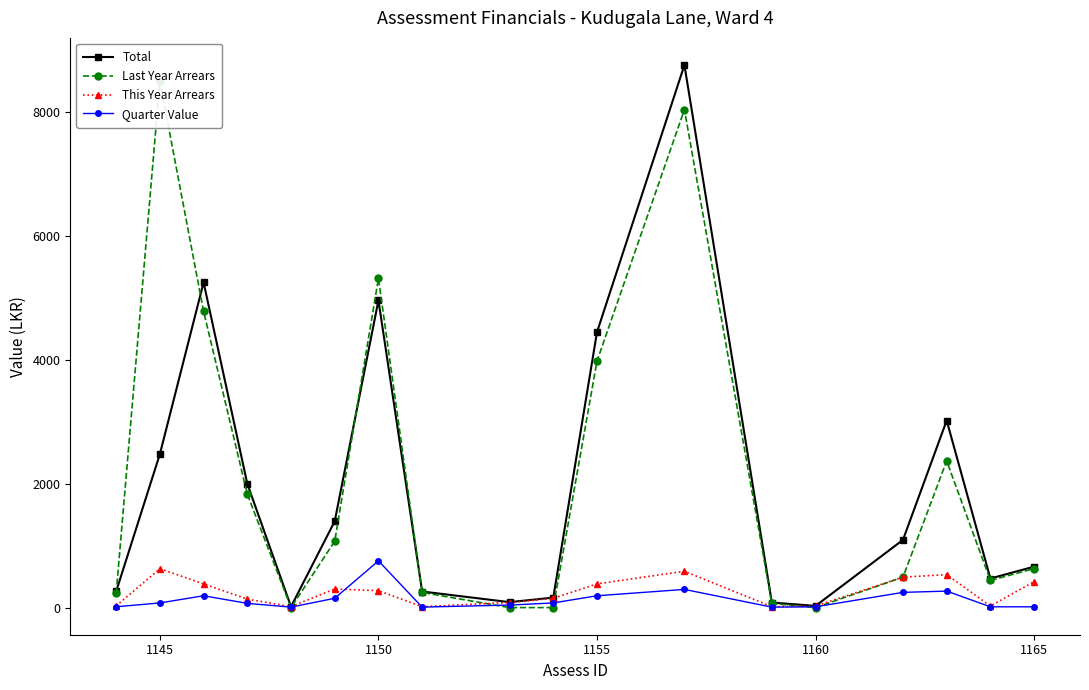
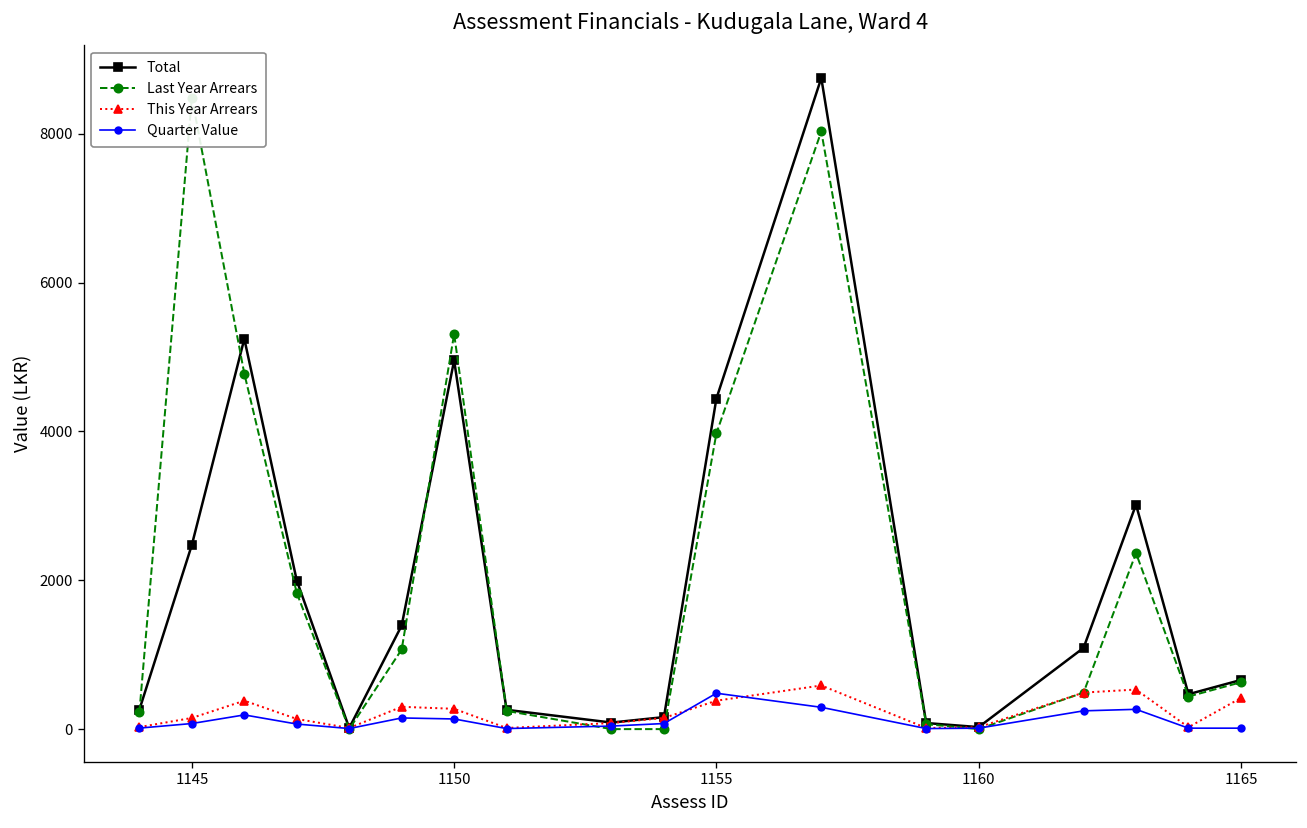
  {
    "Total": {
      "1145": 2500,
      "1150": 5000,
      "1155": 4400
    },
    "Last Year Arrears": {
      "1150": 5300,
      "1155": 4000
    },
    "This Year Arrears": {
-     "1145": 600,
+     "1145": 200,
      "1150": 300,
      "1155": 400,
      "1165": 400
    },
    "Quarter Value": {
      "1145": 100,
-     "1150": 800,
-     "1155": 200,
+     "1150": 100,
+     "1155": 500,
      "1165": 0
    }
  }
